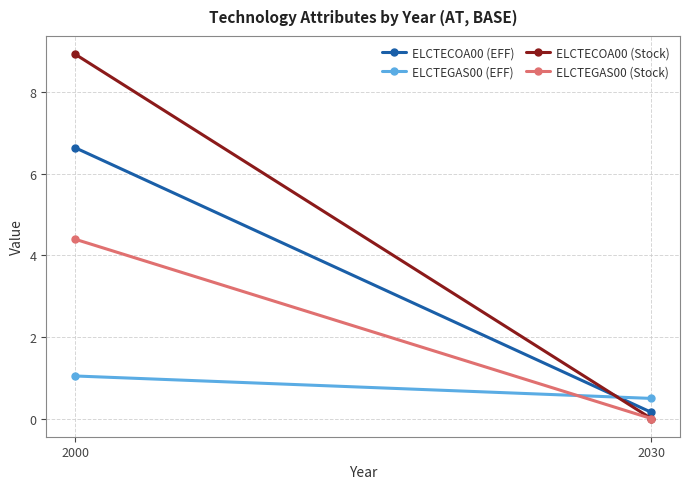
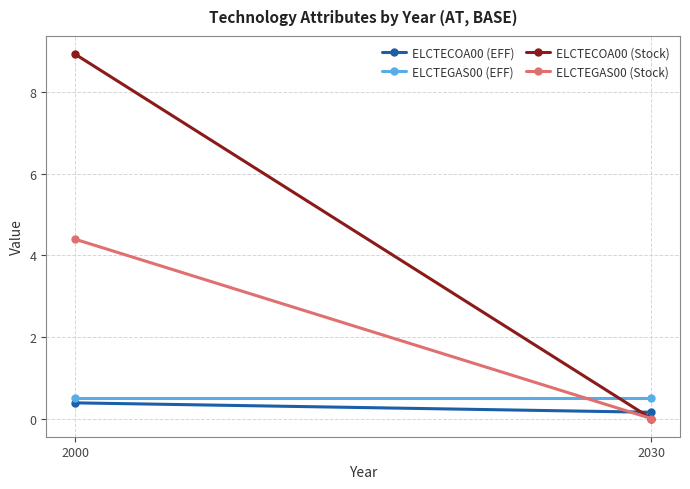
  {
    "ELCTECOA00 (EFF)": {
-     "2000": 6.6,
+     "2000": 0.4,
      "2030": 0.2
    },
    "ELCTEGAS00 (EFF)": {
-     "2000": 1.0,
+     "2000": 0.5,
      "2030": 0.5
    },
    "ELCTECOA00 (Stock)": {
      "2000": 8.9
    },
    "ELCTEGAS00 (Stock)": {
      "2000": 4.4
    }
  }
